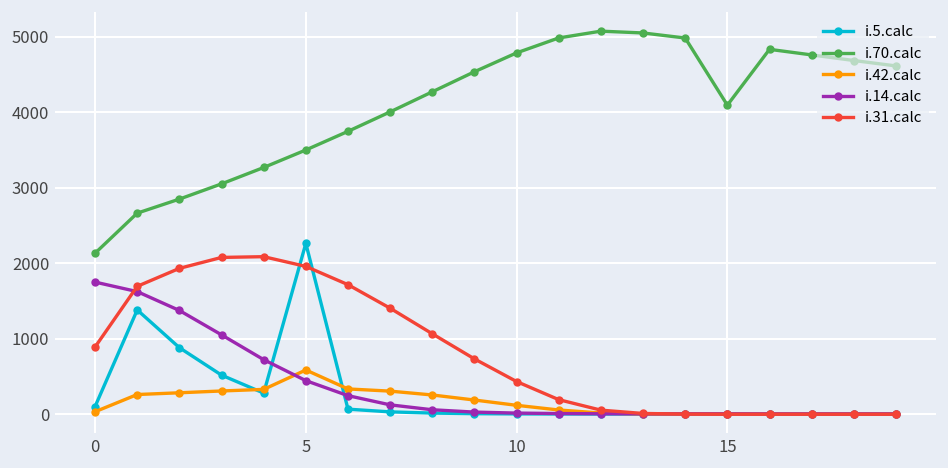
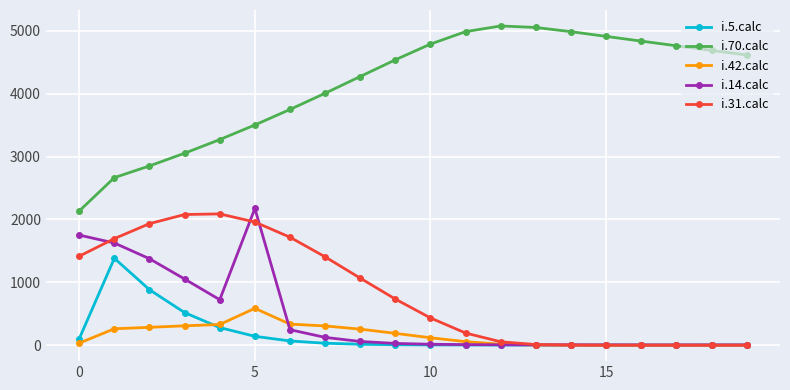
  {
    "i.5.calc": {
      "0": 100,
-     "5": 2300
+     "5": 100
    },
    "i.70.calc": {
      "0": 2100,
      "5": 3500,
      "10": 4800,
-     "15": 4100
+     "15": 4900
    },
    "i.42.calc": {
      "0": 0,
      "5": 600,
      "10": 100
    },
    "i.14.calc": {
      "0": 1800,
-     "5": 400
+     "5": 2200
    },
    "i.31.calc": {
-     "0": 900,
+     "0": 1400,
      "5": 2000,
      "10": 400
    }
  }
